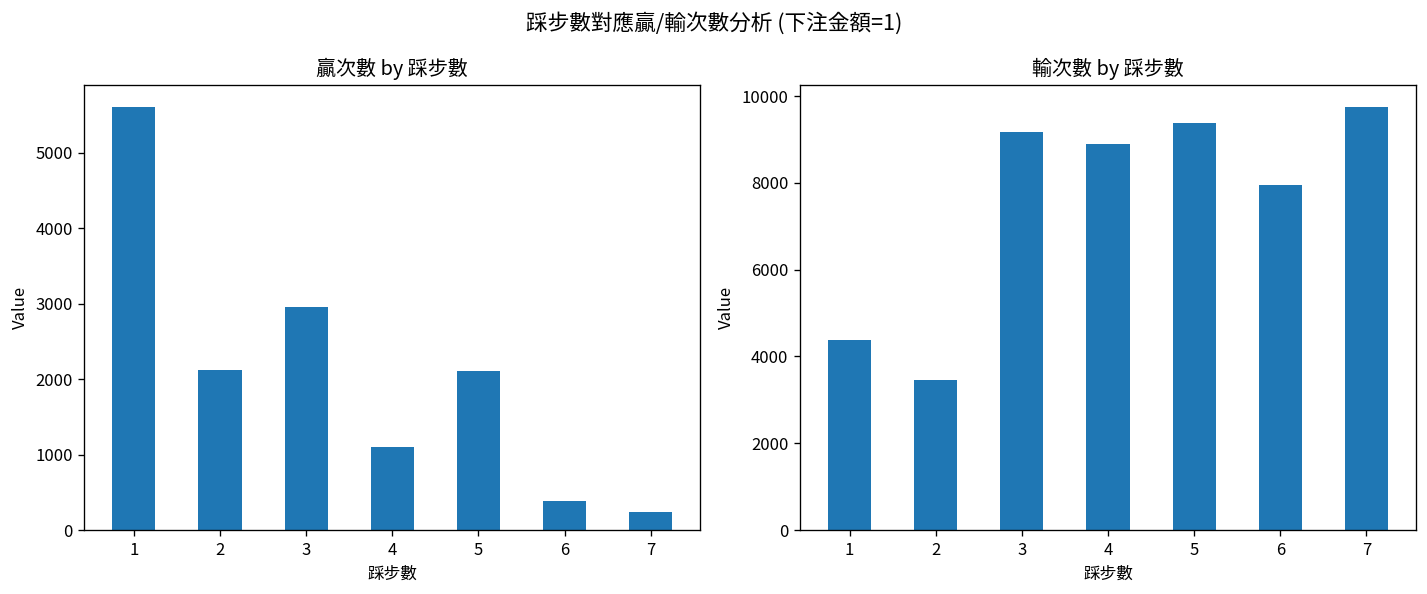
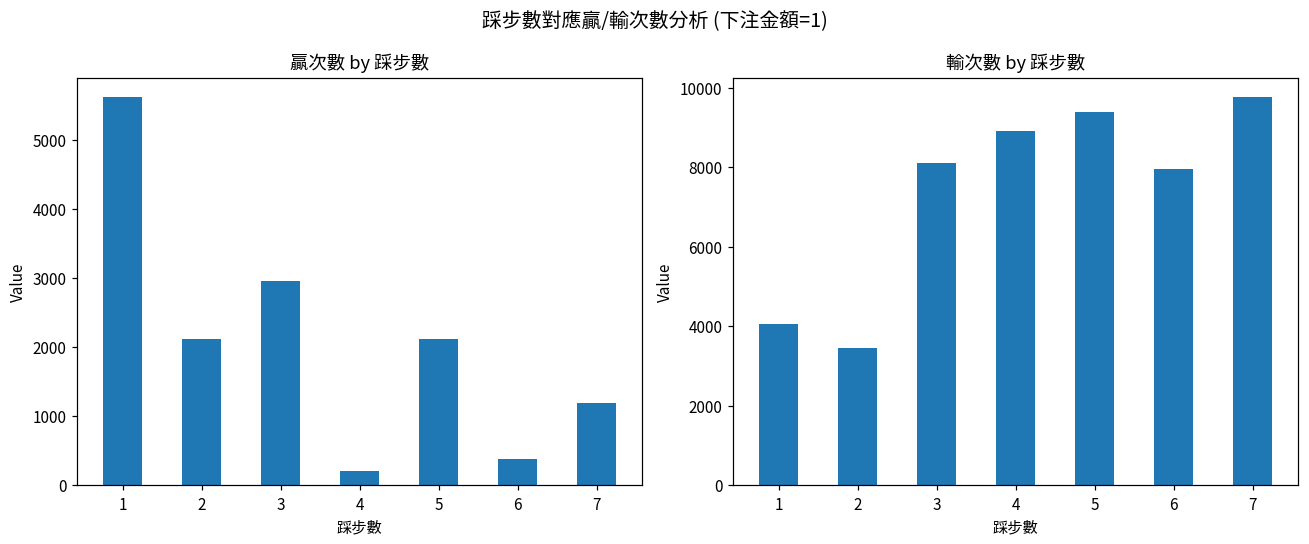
  {
    "贏次數 by 踩步數": {
      "1": 5600,
      "2": 2100,
      "3": 3000,
-     "4": 1100,
+     "4": 200,
      "5": 2100,
      "6": 400,
-     "7": 200
+     "7": 1200
    },
    "輸次數 by 踩步數": {
-     "1": 4400,
+     "1": 4100,
      "2": 3500,
-     "3": 9200,
+     "3": 8100,
      "4": 8900,
      "5": 9400,
      "6": 8000,
      "7": 9800
    }
  }
